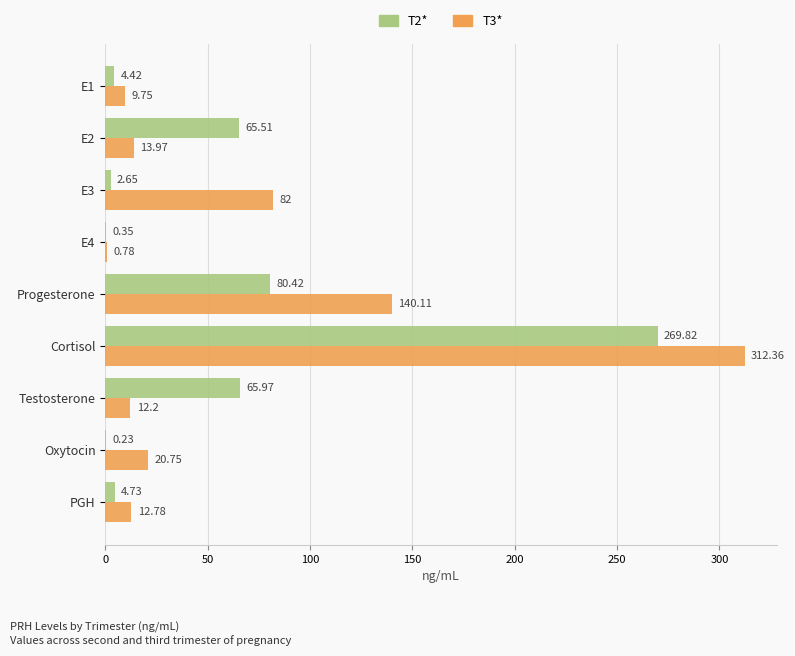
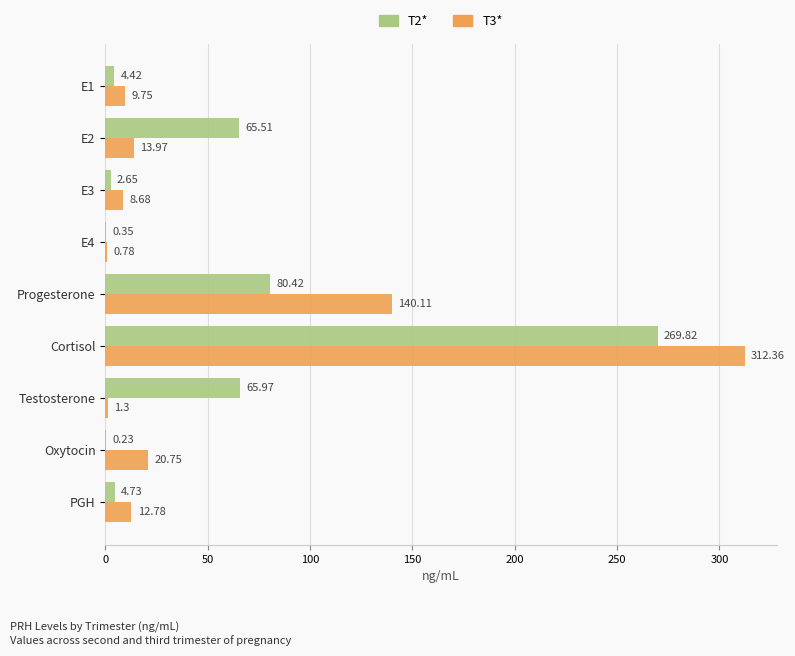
  {
    "T3*": {
      "E1": 9.75,
      "E2": 13.97,
-     "E3": 82,
+     "E3": 8.68,
      "E4": 0.78,
      "Progesterone": 140.11,
      "Cortisol": 312.36,
-     "Testosterone": 12.2,
+     "Testosterone": 1.3,
      "Oxytocin": 20.75,
      "PGH": 12.78
    },
    "T2*": {
      "E1": 4.42,
      "E2": 65.51,
      "E3": 2.65,
      "E4": 0.35,
      "Progesterone": 80.42,
      "Cortisol": 269.82,
      "Testosterone": 65.97,
      "Oxytocin": 0.23,
      "PGH": 4.73
    }
  }
